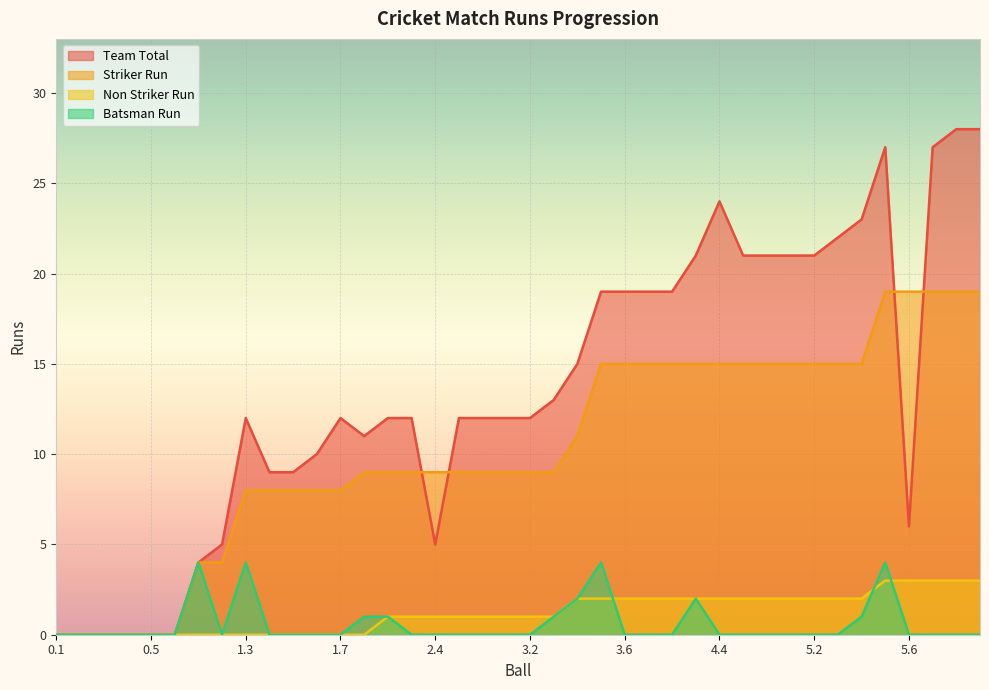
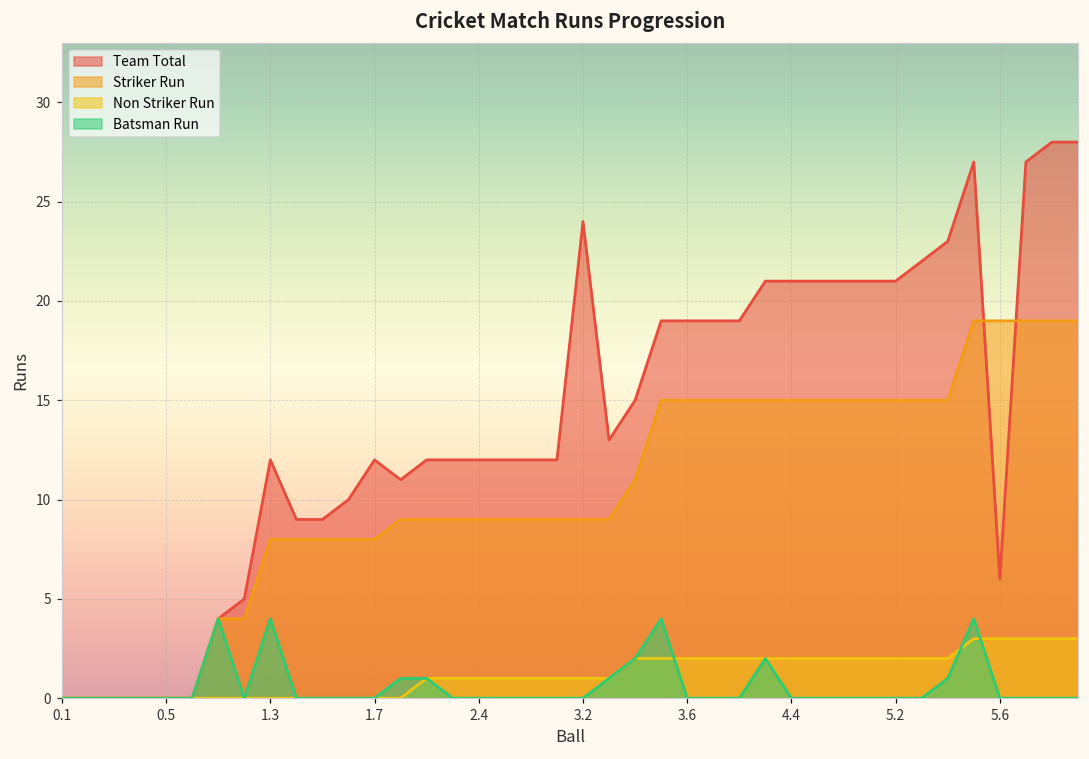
  {
    "Team Total": {
      "1.3": 12,
      "1.7": 12,
-     "2.4": 5,
-     "3.2": 12,
+     "2.4": 12,
+     "3.2": 24,
      "3.6": 19,
-     "4.4": 24,
+     "4.4": 21,
      "5.2": 21,
      "5.6": 6
    },
    "Batsman Run": {
      "1.3": 4,
      "2.4": 0,
      "3.2": 0,
      "3.6": 0,
      "4.4": 0,
      "5.2": 0,
      "5.6": 0
    }
  }
